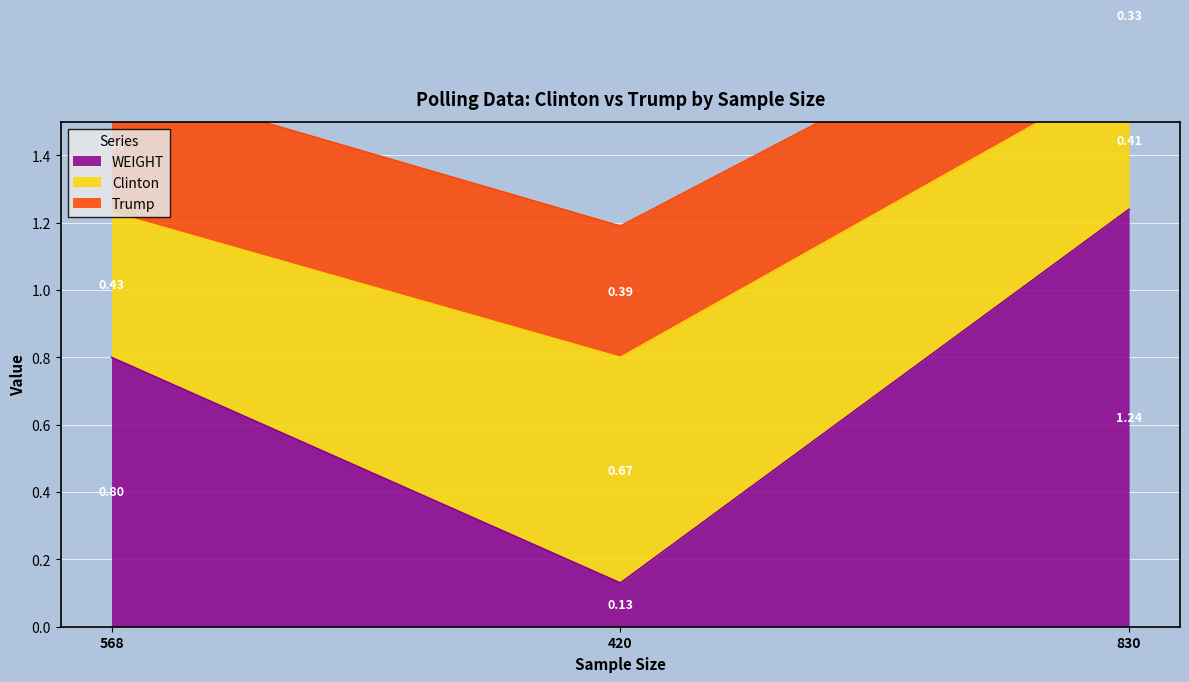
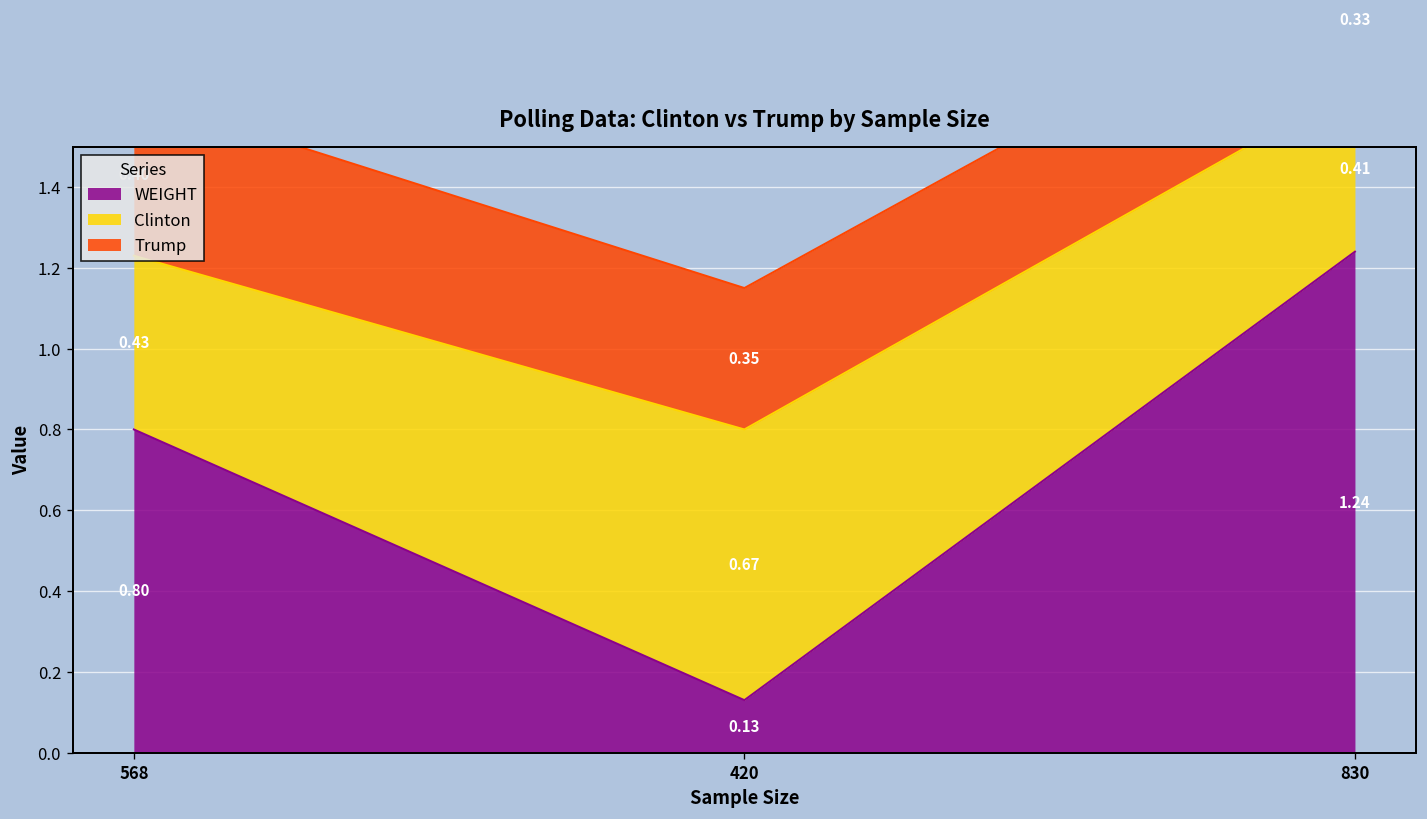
  {
    "WEIGHT": {
      "420": 0.13
    },
    "Clinton": {
      "420": 0.67
    },
    "Trump": {
-     "420": 0.39
+     "420": 0.35
    }
  }
